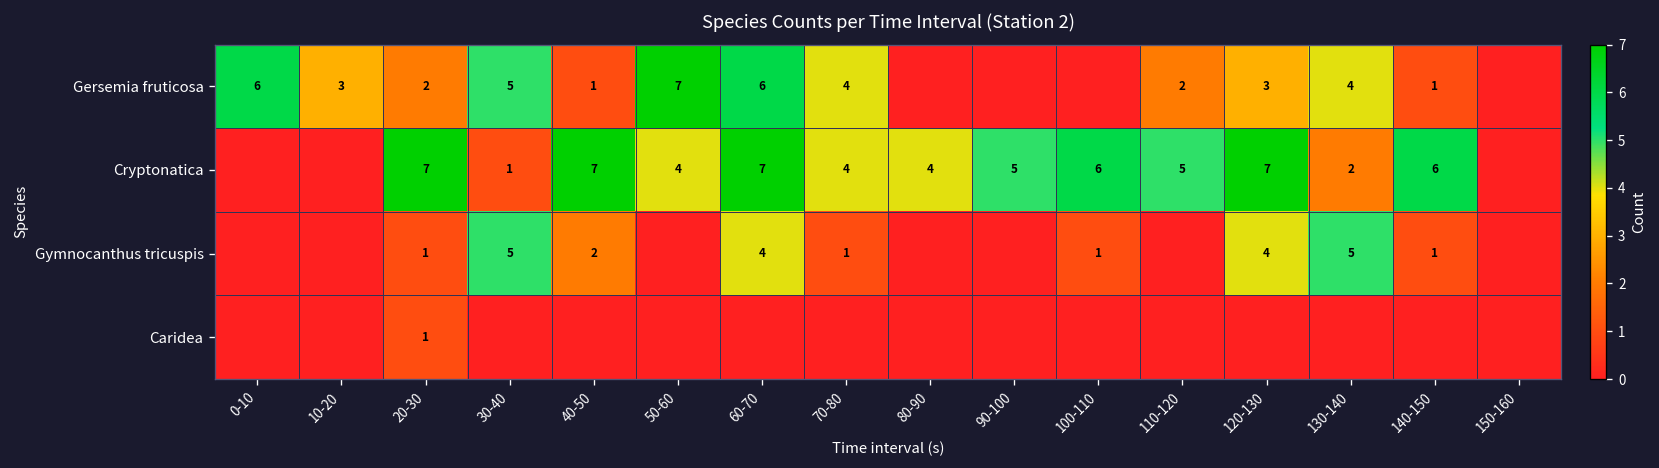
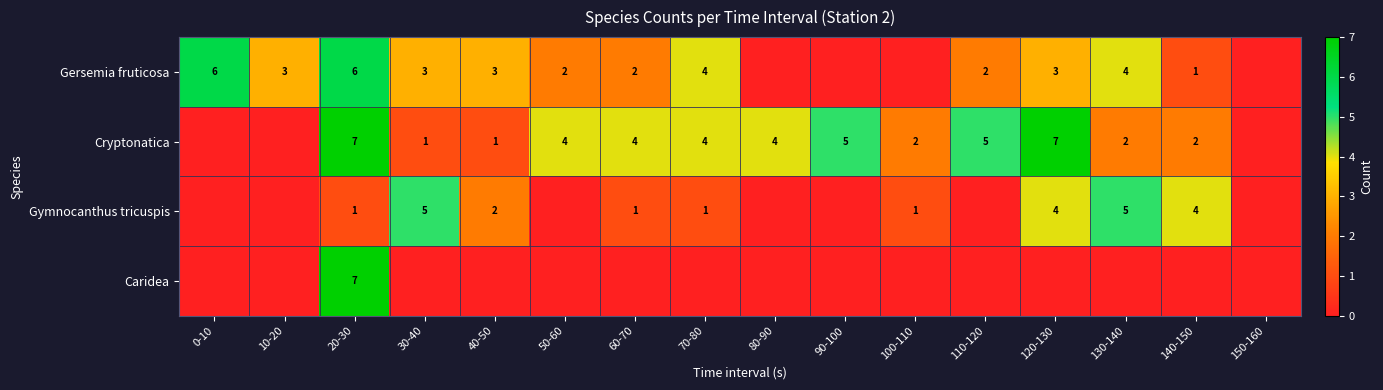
  {
    "Gersemia fruticosa": {
      "0-10": 6,
      "10-20": 3,
-     "20-30": 2,
-     "30-40": 5,
-     "40-50": 1,
-     "50-60": 7,
-     "60-70": 6,
+     "20-30": 6,
+     "30-40": 3,
+     "40-50": 3,
+     "50-60": 2,
+     "60-70": 2,
      "70-80": 4,
      "110-120": 2,
      "120-130": 3,
      "130-140": 4,
      "140-150": 1
    },
    "Cryptonatica": {
      "20-30": 7,
      "30-40": 1,
-     "40-50": 7,
+     "40-50": 1,
      "50-60": 4,
-     "60-70": 7,
+     "60-70": 4,
      "70-80": 4,
      "80-90": 4,
      "90-100": 5,
-     "100-110": 6,
+     "100-110": 2,
      "110-120": 5,
      "120-130": 7,
      "130-140": 2,
-     "140-150": 6
+     "140-150": 2
    },
    "Gymnocanthus tricuspis": {
      "20-30": 1,
      "30-40": 5,
      "40-50": 2,
-     "60-70": 4,
+     "60-70": 1,
      "70-80": 1,
      "100-110": 1,
      "120-130": 4,
      "130-140": 5,
-     "140-150": 1
+     "140-150": 4
    },
    "Caridea": {
-     "20-30": 1
+     "20-30": 7
    }
  }
